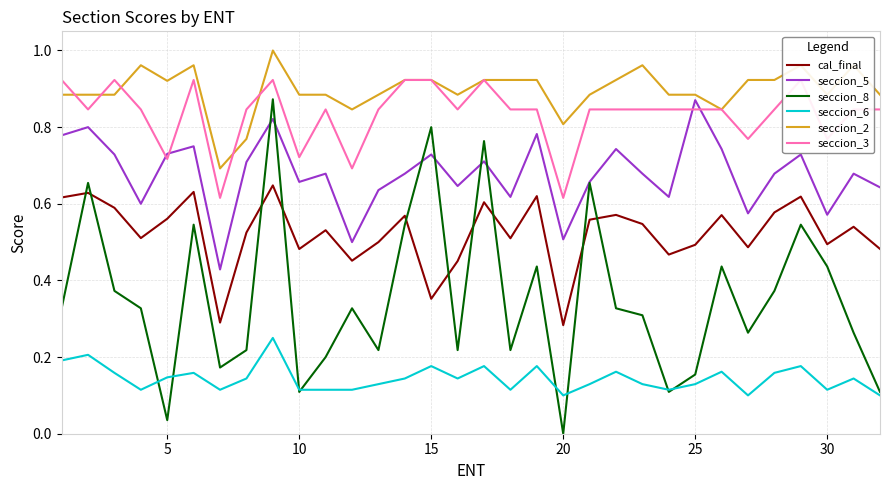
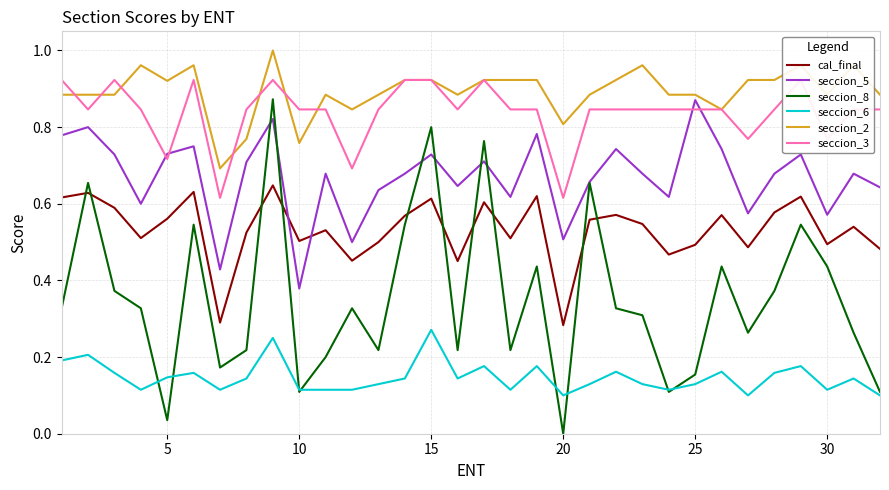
  {
    "cal_final": {
      "5": 0.56,
-     "10": 0.48,
-     "15": 0.35,
+     "10": 0.50,
+     "15": 0.61,
      "20": 0.28,
      "25": 0.49,
      "30": 0.49
    },
    "seccion_5": {
      "5": 0.73,
-     "10": 0.66,
+     "10": 0.38,
      "15": 0.73,
      "20": 0.51,
      "25": 0.87,
      "30": 0.57
    },
    "seccion_8": {
      "5": 0.04,
      "15": 0.80,
      "20": 0.00,
      "25": 0.15,
      "30": 0.44
    },
    "seccion_6": {
      "5": 0.15,
-     "15": 0.18,
+     "15": 0.27,
      "20": 0.10,
      "25": 0.13,
      "30": 0.11
    },
    "seccion_2": {
      "5": 0.92,
-     "10": 0.88,
+     "10": 0.76,
      "20": 0.81,
      "25": 0.88
    },
    "seccion_3": {
      "5": 0.72,
-     "10": 0.72,
+     "10": 0.85,
      "20": 0.62,
      "25": 0.85
    }
  }
